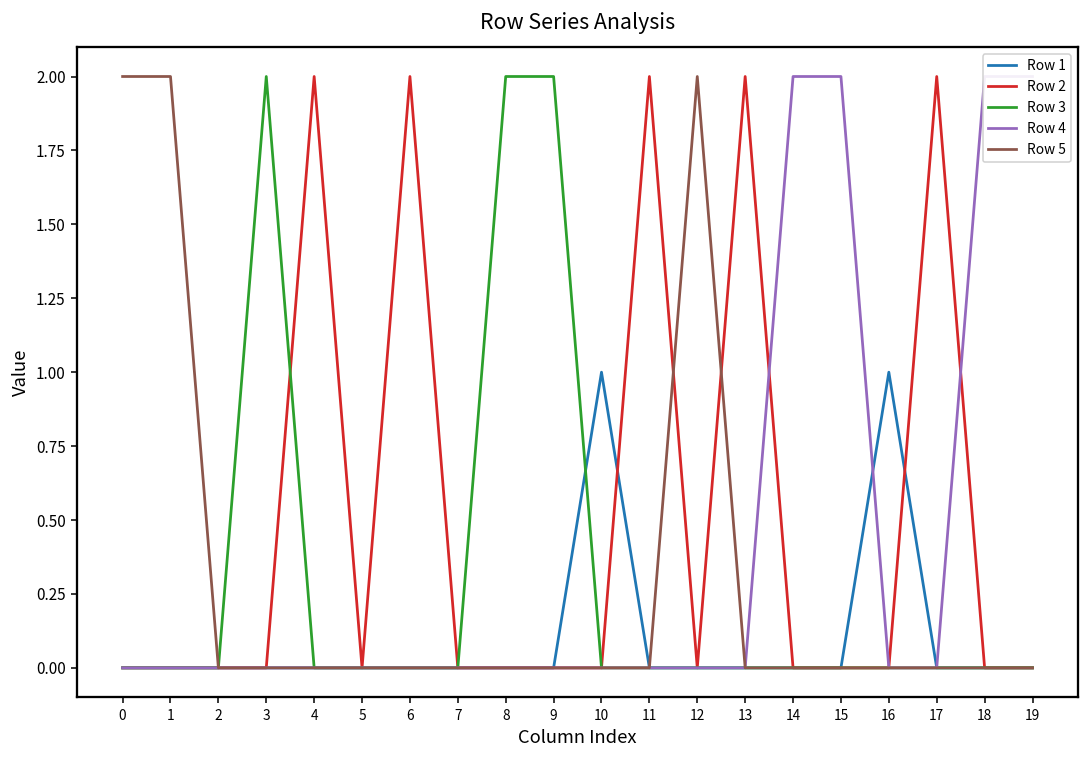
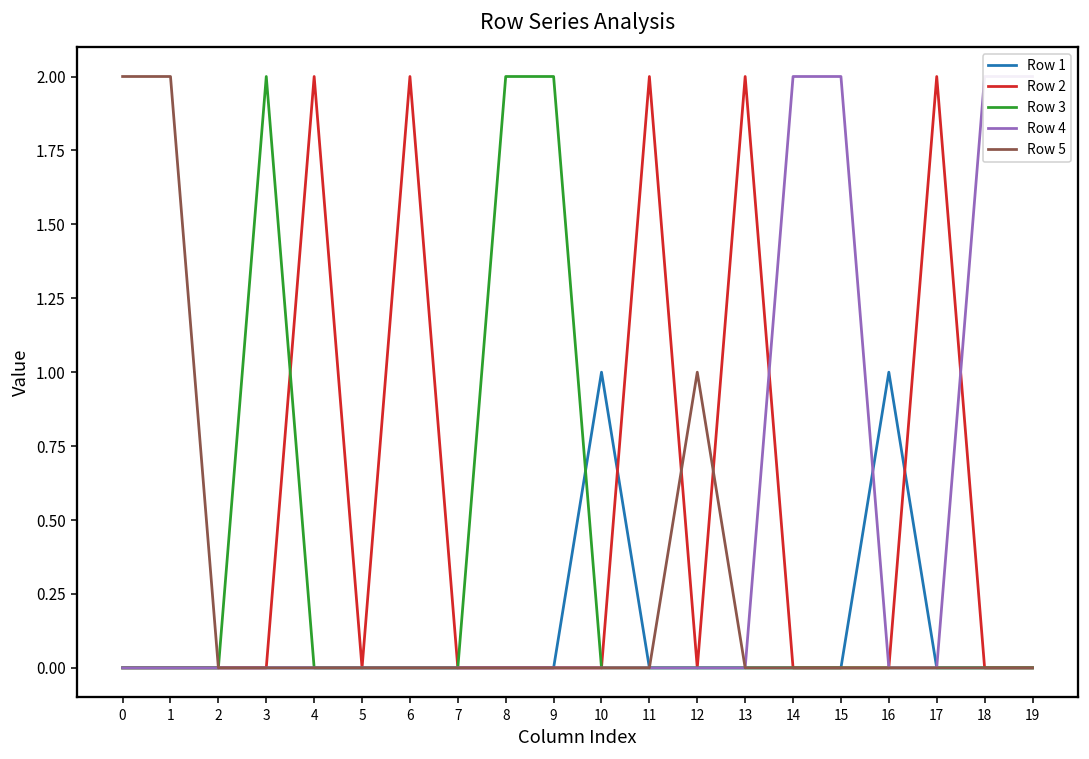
  {
    "Row 1": {
      "10": 1,
      "16": 1
    },
    "Row 2": {
      "4": 2,
      "6": 2,
      "11": 2,
      "13": 2,
      "17": 2
    },
    "Row 3": {
      "3": 2,
      "8": 2,
      "9": 2
    },
    "Row 4": {
      "14": 2,
      "15": 2
    },
    "Row 5": {
      "0": 2,
      "1": 2,
-     "12": 2
+     "12": 1
    }
  }
